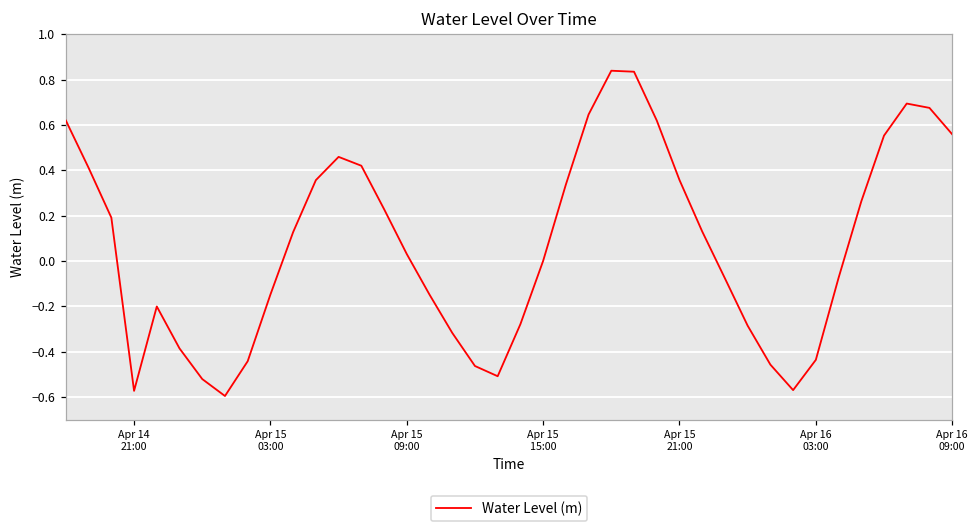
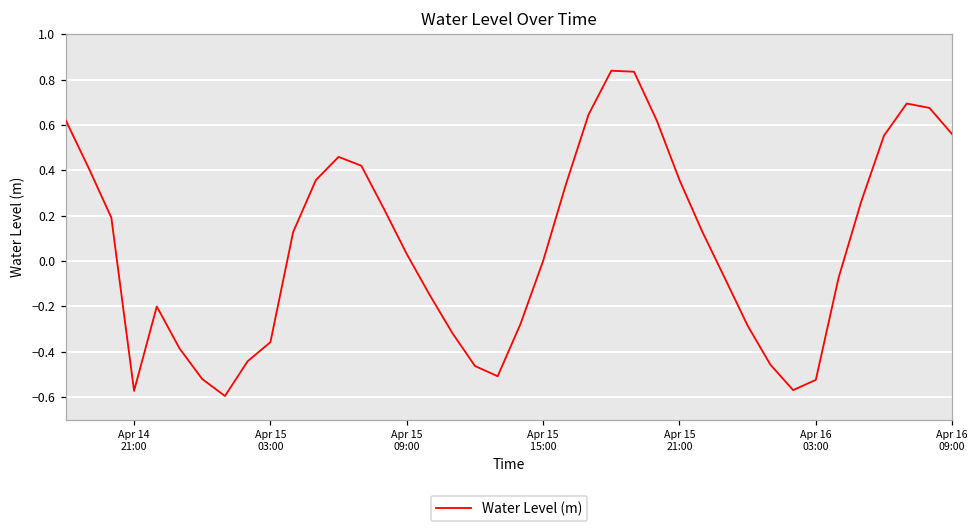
  {
    "Apr 14 21:00": -0.57,
-   "Apr 15 03:00": -0.15,
+   "Apr 15 03:00": -0.36,
    "Apr 15 09:00": 0.03,
    "Apr 15 15:00": 0.00,
    "Apr 15 21:00": 0.36,
-   "Apr 16 03:00": -0.44,
+   "Apr 16 03:00": -0.53,
    "Apr 16 09:00": 0.56
  }
